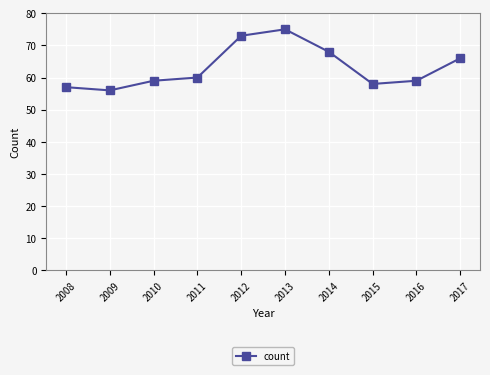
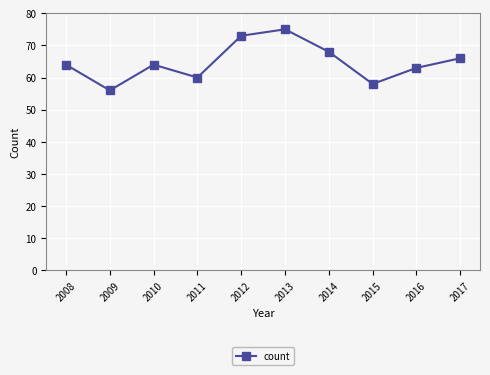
  {
-   "2008": 57,
+   "2008": 64,
    "2009": 56,
-   "2010": 59,
+   "2010": 64,
    "2011": 60,
    "2012": 73,
    "2013": 75,
    "2014": 68,
    "2015": 58,
-   "2016": 59,
+   "2016": 63,
    "2017": 66
  }
